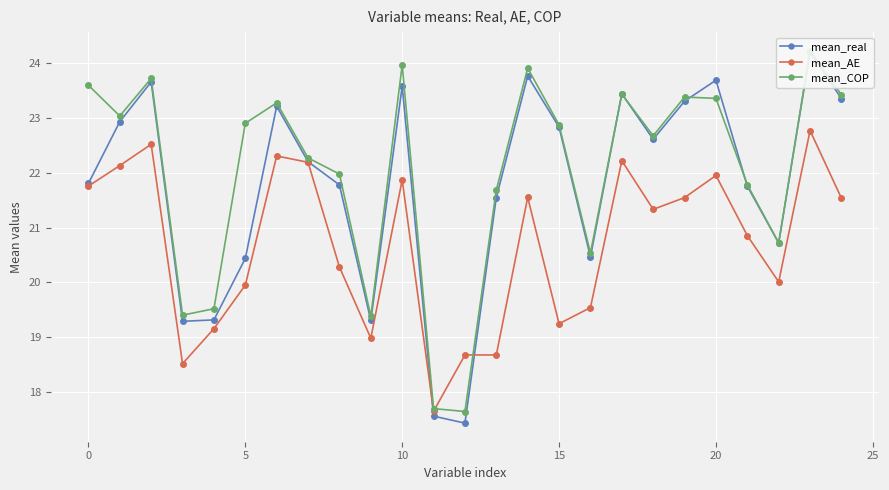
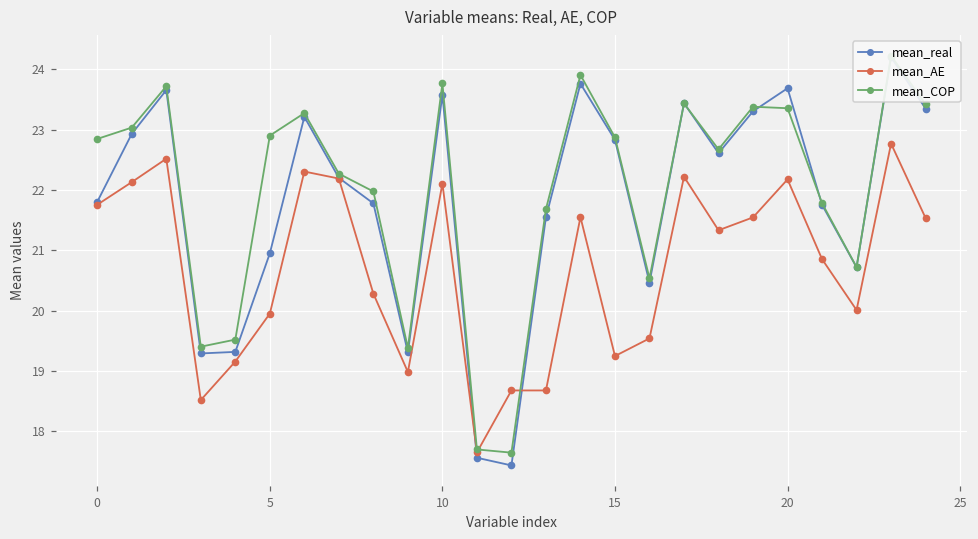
  {
    "mean_real": {
      "0": 21.8,
-     "5": 20.4,
+     "5": 20.9,
      "10": 23.6,
      "20": 23.7
    },
    "mean_AE": {
      "0": 21.8,
      "5": 20.0,
-     "10": 21.9,
+     "10": 22.1,
      "15": 19.2,
-     "20": 21.9
+     "20": 22.2
    },
    "mean_COP": {
-     "0": 23.6,
+     "0": 22.8,
      "5": 22.9,
-     "10": 24.0,
+     "10": 23.8,
      "20": 23.4
    }
  }
